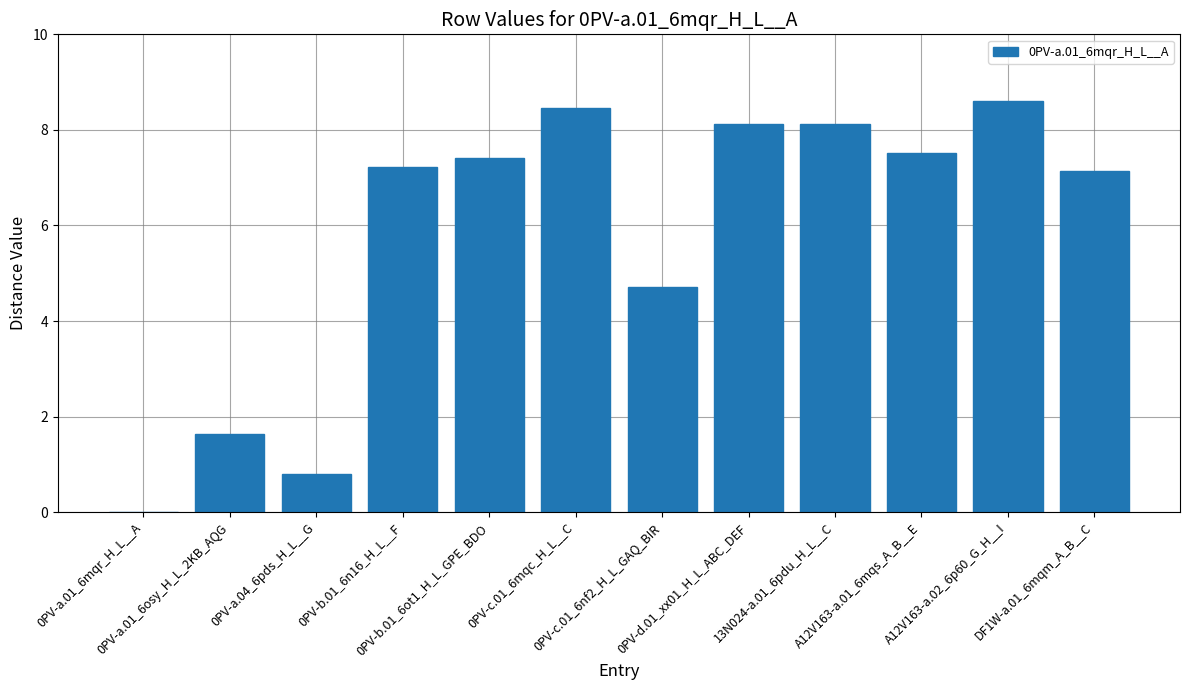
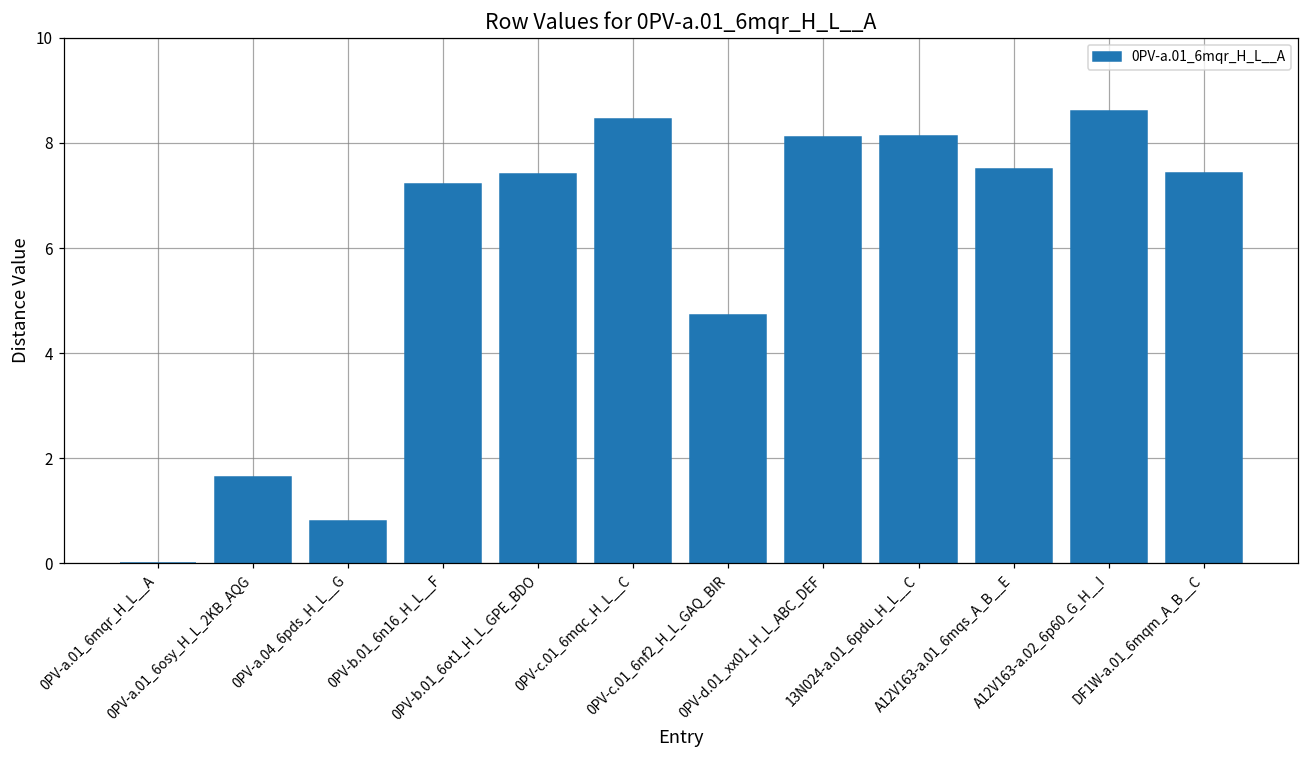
  {
    "0PV-a.01_6mqr_H_L__A": 0.0,
    "0PV-a.01_6osy_H_L_2KB_AQG": 1.6,
    "0PV-a.04_6pds_H_L__G": 0.8,
    "0PV-b.01_6n16_H_L__F": 7.2,
    "0PV-b.01_6ot1_H_L_GPE_BDO": 7.4,
    "0PV-c.01_6mqc_H_L__C": 8.4,
    "0PV-c.01_6nf2_H_L_GAQ_BIR": 4.7,
    "0PV-d.01_xx01_H_L_ABC_DEF": 8.1,
    "13N024-a.01_6pdu_H_L__C": 8.1,
    "A12V163-a.01_6mqs_A_B__E": 7.5,
    "A12V163-a.02_6p60_G_H__I": 8.6,
-   "DF1W-a.01_6mqm_A_B__C": 7.1
+   "DF1W-a.01_6mqm_A_B__C": 7.4
  }
